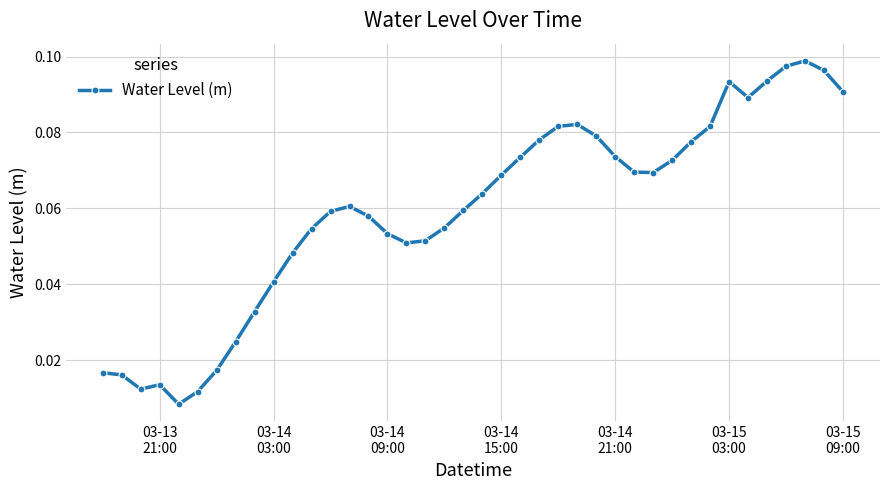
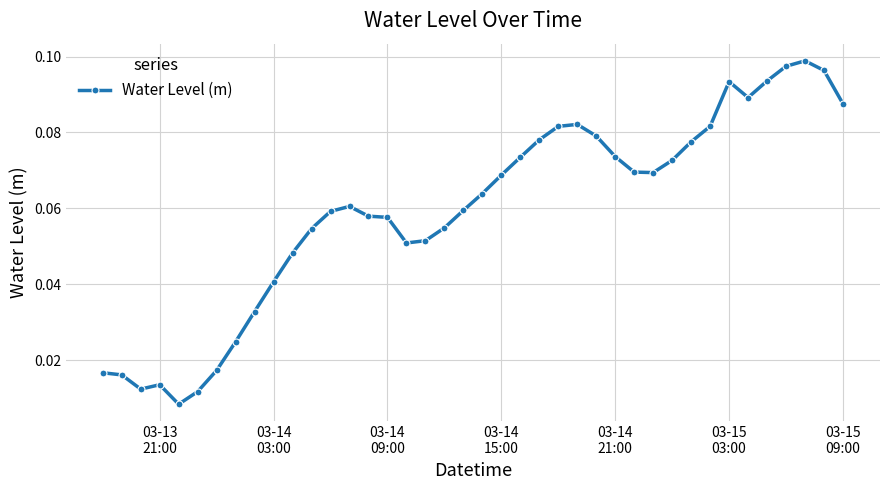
  {
    "03-13 21:00": 0.013,
    "03-14 03:00": 0.041,
-   "03-14 09:00": 0.053,
+   "03-14 09:00": 0.058,
    "03-14 15:00": 0.069,
    "03-14 21:00": 0.074,
    "03-15 03:00": 0.093,
-   "03-15 09:00": 0.091
+   "03-15 09:00": 0.088
  }
